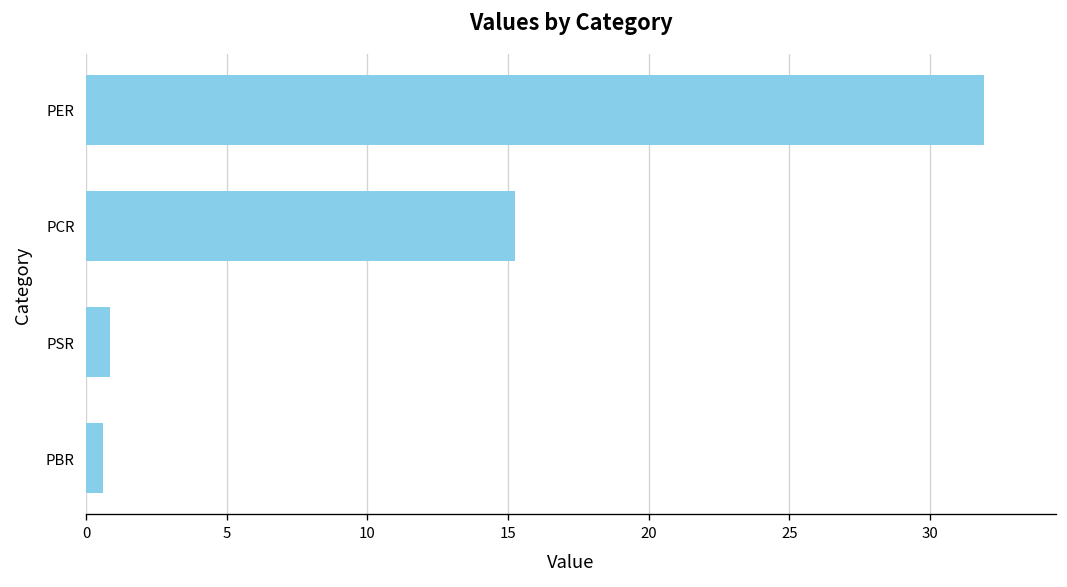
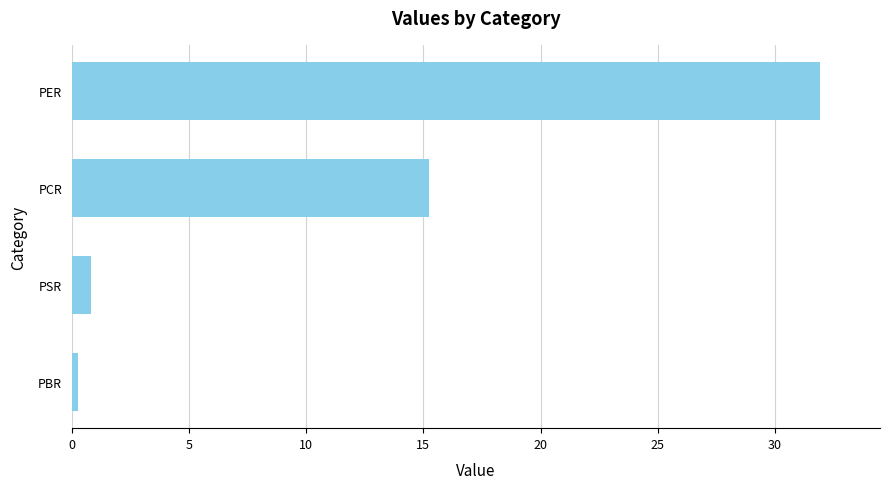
  {
    "PER": 31.9,
    "PCR": 15.2,
    "PSR": 0.8,
-   "PBR": 0.6
+   "PBR": 0.3
  }
